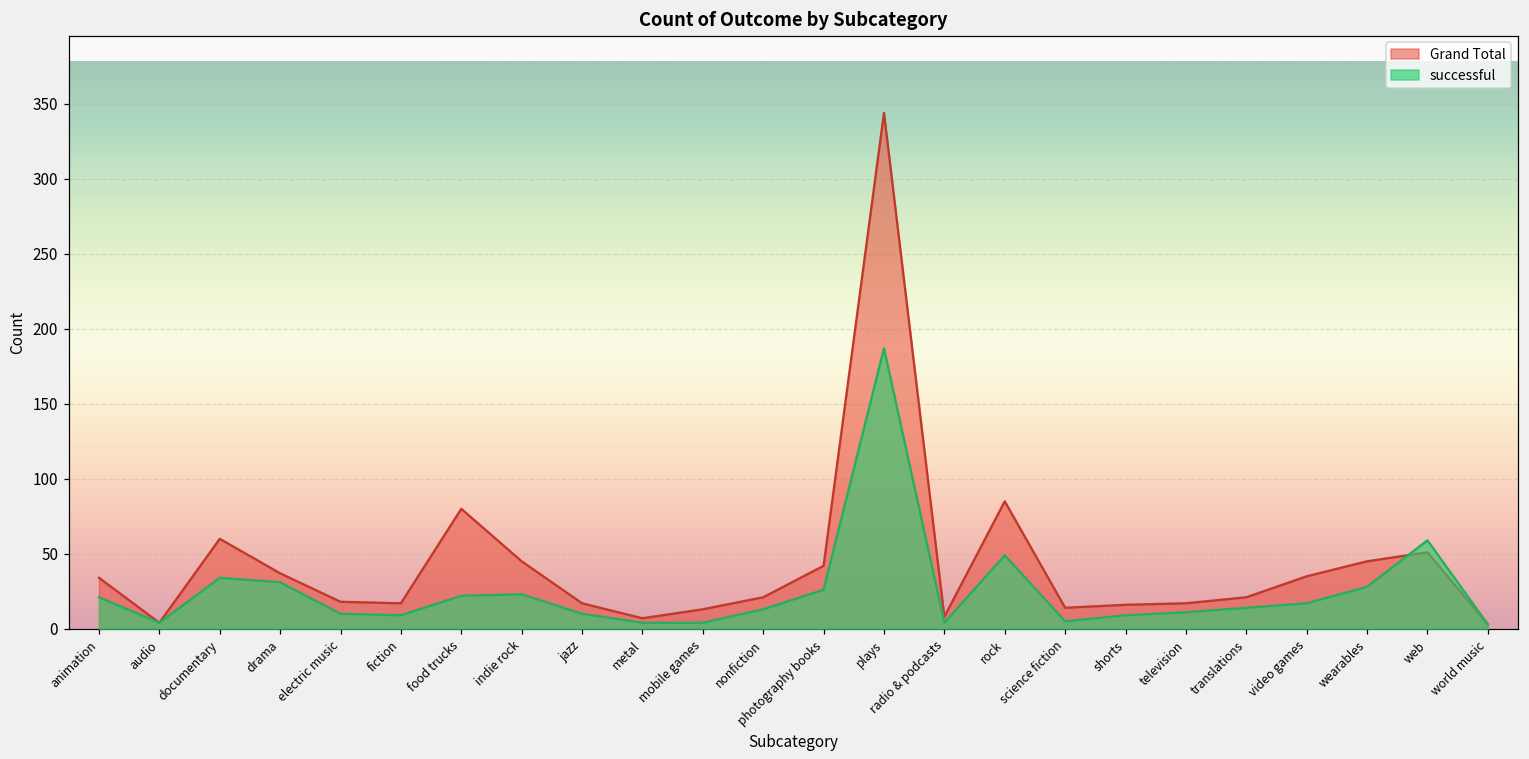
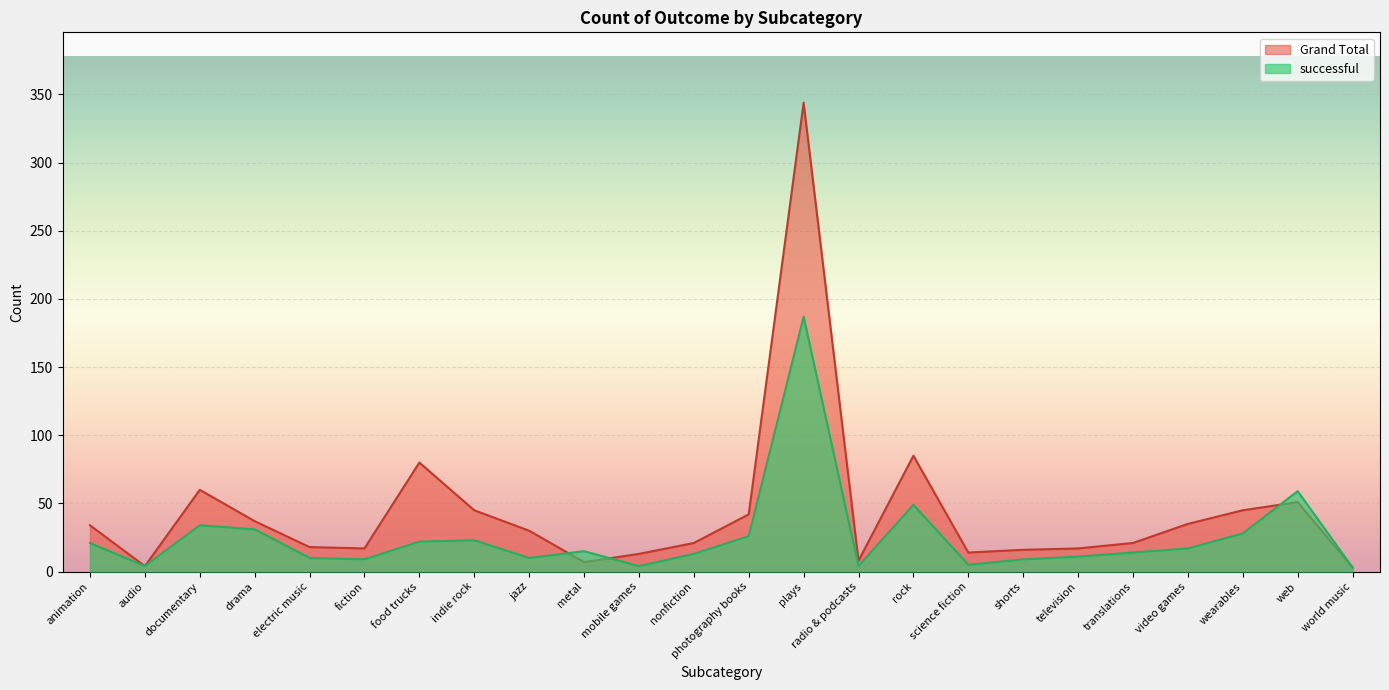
  {
    "Grand Total": {
      "animation": 34,
      "documentary": 60,
      "drama": 37,
      "electric music": 18,
      "fiction": 17,
      "food trucks": 80,
      "indie rock": 45,
-     "jazz": 17,
+     "jazz": 30,
      "metal": 7,
      "mobile games": 13,
      "nonfiction": 21,
      "photography books": 42,
      "plays": 344,
      "radio & podcasts": 8,
      "rock": 85,
      "science fiction": 14,
      "shorts": 16,
      "television": 17,
      "translations": 21,
      "video games": 35,
      "wearables": 45,
      "web": 51
    },
    "successful": {
      "animation": 21,
      "documentary": 34,
      "drama": 31,
      "electric music": 10,
      "fiction": 9,
      "food trucks": 22,
      "indie rock": 23,
      "jazz": 10,
-     "metal": 4,
+     "metal": 15,
      "mobile games": 4,
      "nonfiction": 13,
      "photography books": 26,
      "plays": 187,
      "radio & podcasts": 4,
      "rock": 49,
      "science fiction": 5,
      "shorts": 9,
      "television": 11,
      "translations": 14,
      "video games": 17,
      "wearables": 28,
      "web": 59
    }
  }
